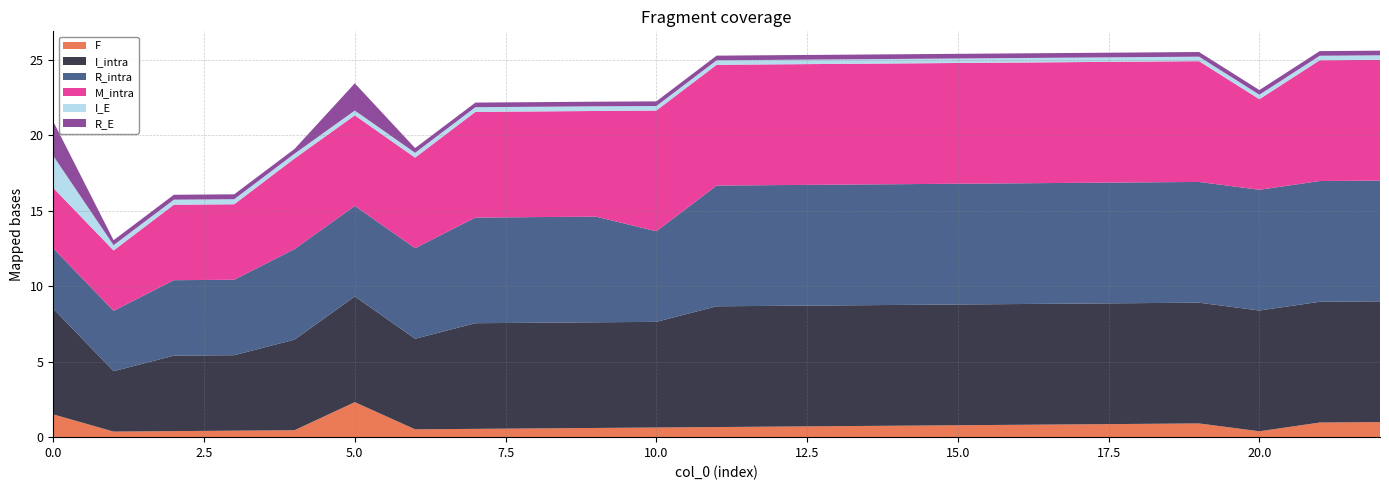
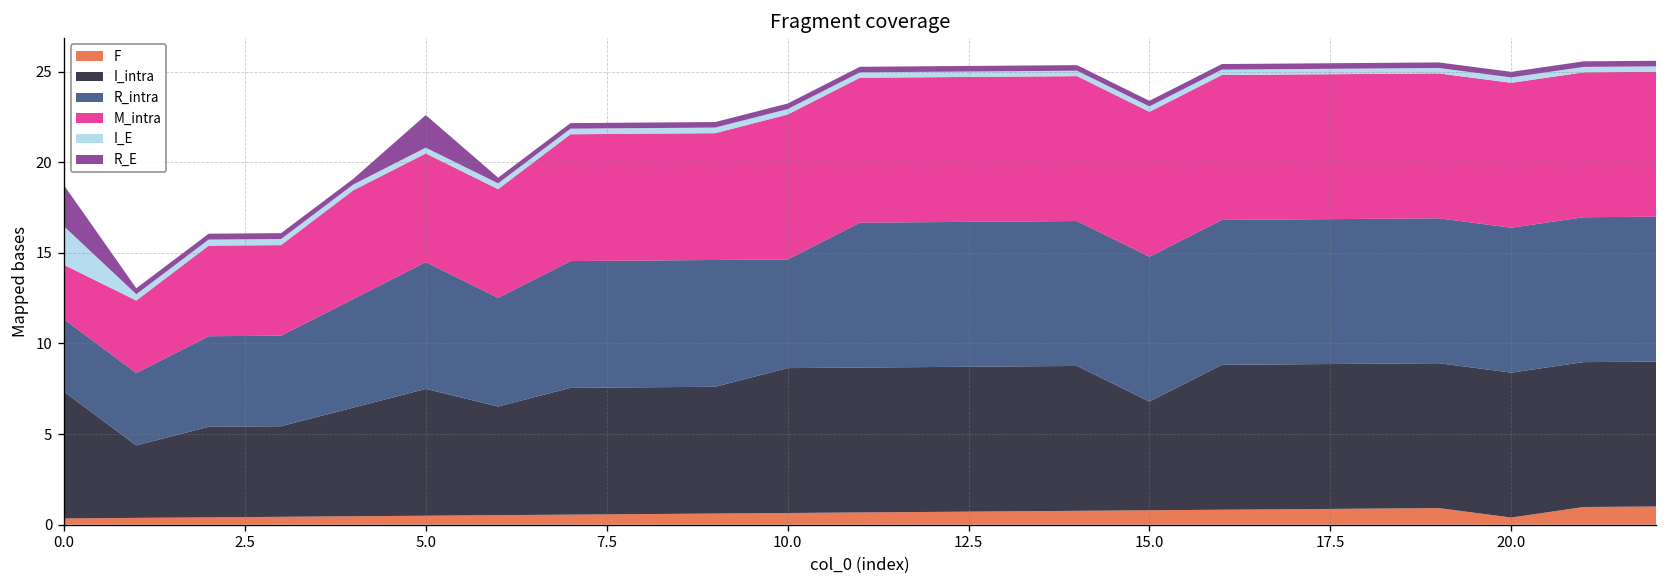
  {
    "F": {
-     "0.0": 1.5,
-     "5.0": 2.3,
+     "0.0": 0.3,
+     "5.0": 0.5,
      "10.0": 0.6,
      "15.0": 0.8,
      "20.0": 0.4
    },
    "I_intra": {
      "0.0": 7,
      "5.0": 7,
-     "10.0": 7,
-     "15.0": 8,
+     "10.0": 8,
+     "15.0": 6,
      "20.0": 8
    },
    "R_intra": {
      "0.0": 4,
-     "5.0": 6,
+     "5.0": 7,
      "10.0": 6,
      "15.0": 8,
      "20.0": 8
    },
    "M_intra": {
-     "0.0": 4,
+     "0.0": 3,
      "5.0": 6,
      "10.0": 8,
      "15.0": 8,
-     "20.0": 6
+     "20.0": 8
    },
    "I_E": {
      "0.0": 2.1,
      "5.0": 0.3,
      "10.0": 0.3,
      "15.0": 0.3,
      "20.0": 0.3
    },
    "R_E": {
      "0.0": 2.3,
      "5.0": 1.8,
      "10.0": 0.3,
      "15.0": 0.3,
      "20.0": 0.3
    }
  }
